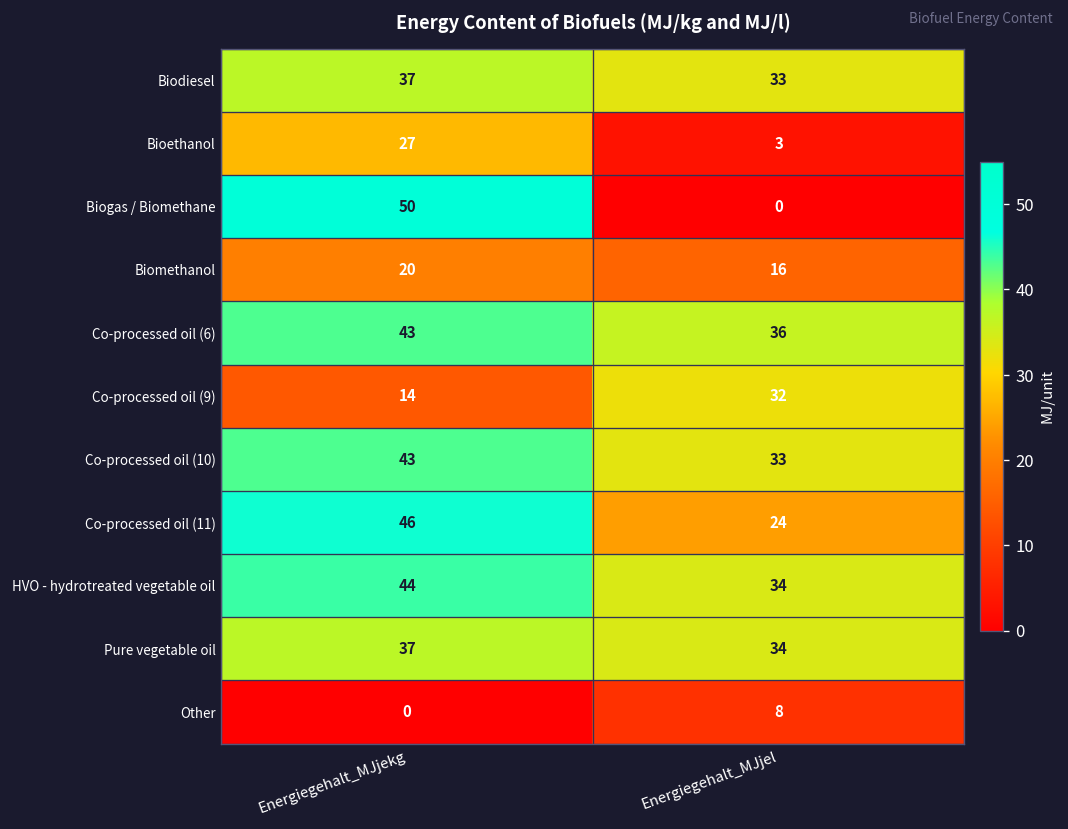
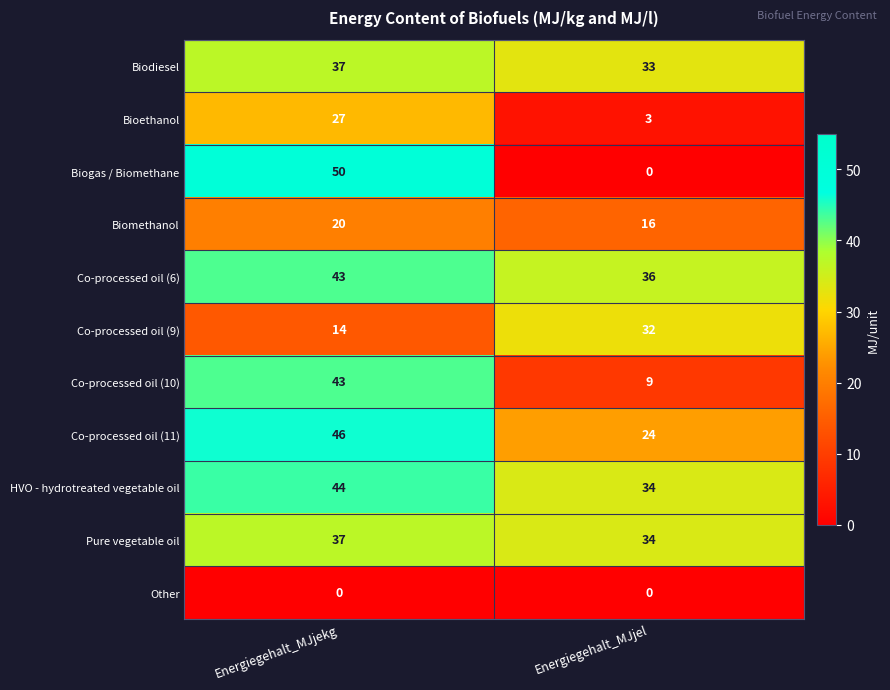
  {
    "Biodiesel": {
      "Energiegehalt_MJjekg": 37,
      "Energiegehalt_MJjel": 33
    },
    "Bioethanol": {
      "Energiegehalt_MJjekg": 27,
      "Energiegehalt_MJjel": 3
    },
    "Biogas / Biomethane": {
      "Energiegehalt_MJjekg": 50,
      "Energiegehalt_MJjel": 0
    },
    "Biomethanol": {
      "Energiegehalt_MJjekg": 20,
      "Energiegehalt_MJjel": 16
    },
    "Co-processed oil (6)": {
      "Energiegehalt_MJjekg": 43,
      "Energiegehalt_MJjel": 36
    },
    "Co-processed oil (9)": {
      "Energiegehalt_MJjekg": 14,
      "Energiegehalt_MJjel": 32
    },
    "Co-processed oil (10)": {
      "Energiegehalt_MJjekg": 43,
-     "Energiegehalt_MJjel": 33
+     "Energiegehalt_MJjel": 9
    },
    "Co-processed oil (11)": {
      "Energiegehalt_MJjekg": 46,
      "Energiegehalt_MJjel": 24
    },
    "HVO - hydrotreated vegetable oil": {
      "Energiegehalt_MJjekg": 44,
      "Energiegehalt_MJjel": 34
    },
    "Pure vegetable oil": {
      "Energiegehalt_MJjekg": 37,
      "Energiegehalt_MJjel": 34
    },
    "Other": {
      "Energiegehalt_MJjekg": 0,
-     "Energiegehalt_MJjel": 8
+     "Energiegehalt_MJjel": 0
    }
  }
